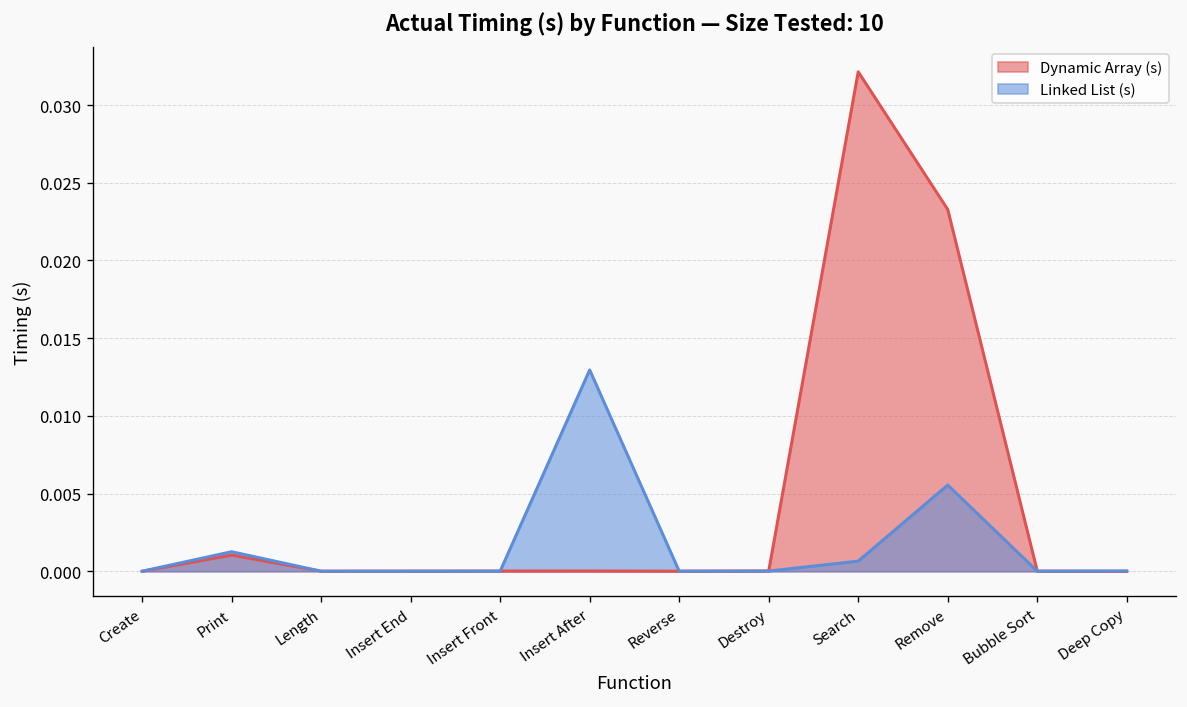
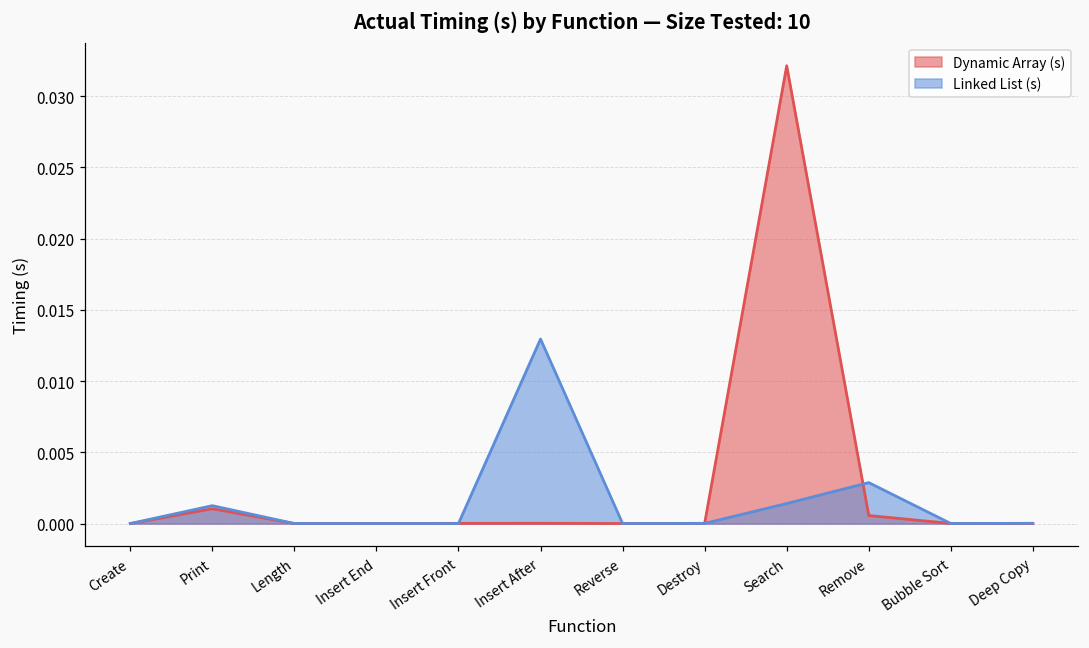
  {
    "Dynamic Array (s)": {
      "Print": 0.0010,
      "Insert After": 0.0000,
      "Search": 0.0321,
-     "Remove": 0.0233
+     "Remove": 0.0006
    },
    "Linked List (s)": {
      "Print": 0.0013,
      "Insert After": 0.0130,
-     "Search": 0.0007,
-     "Remove": 0.0056
+     "Search": 0.0014,
+     "Remove": 0.0029
    }
  }
